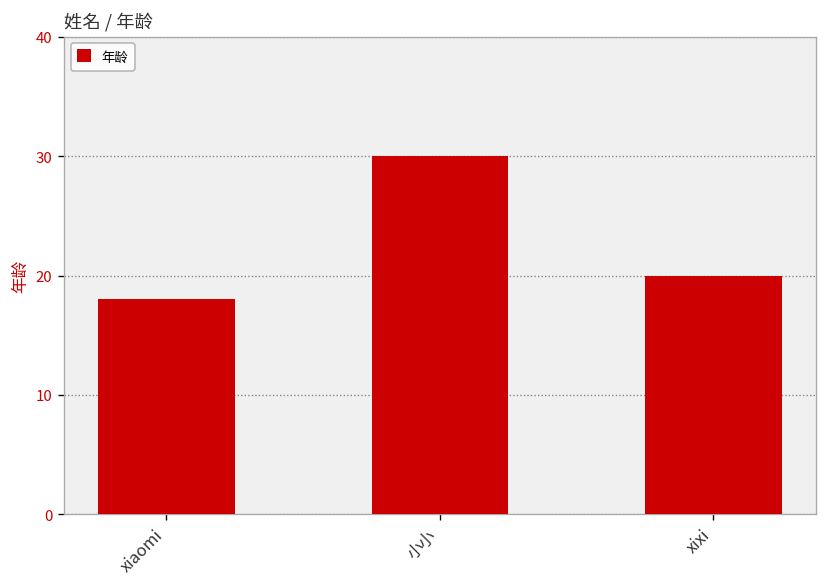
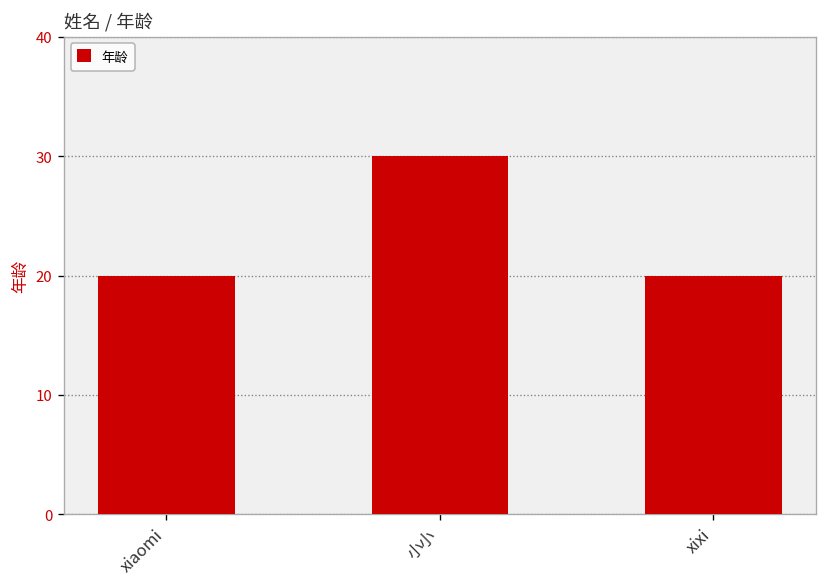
  {
-   "xiaomi": 18,
+   "xiaomi": 20,
    "小小": 30,
    "xixi": 20
  }
